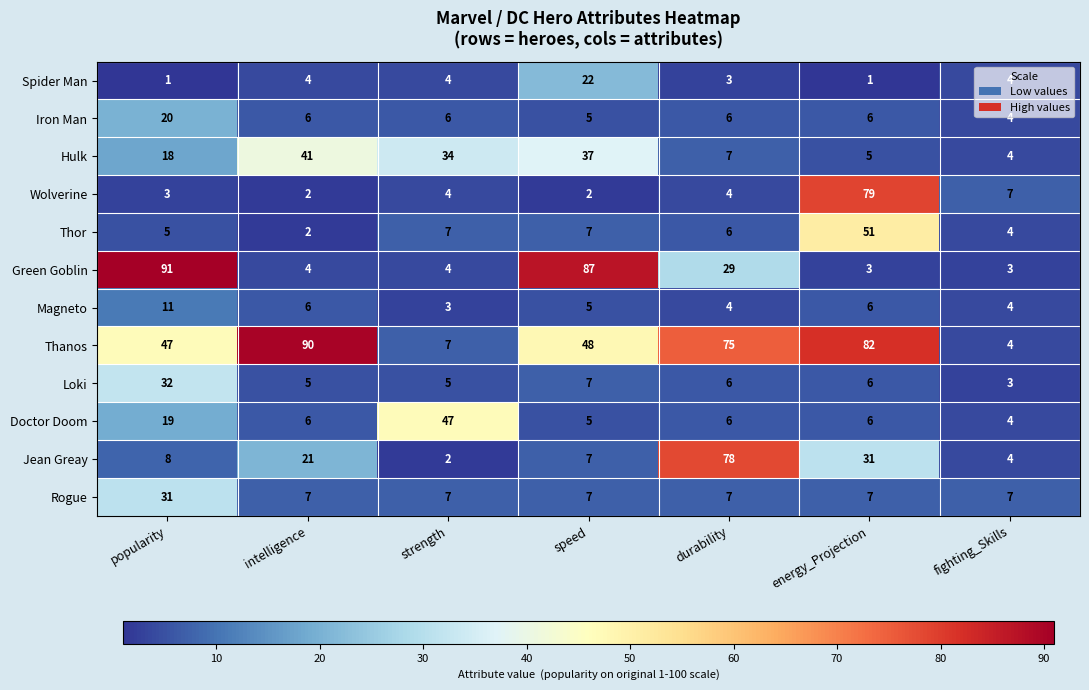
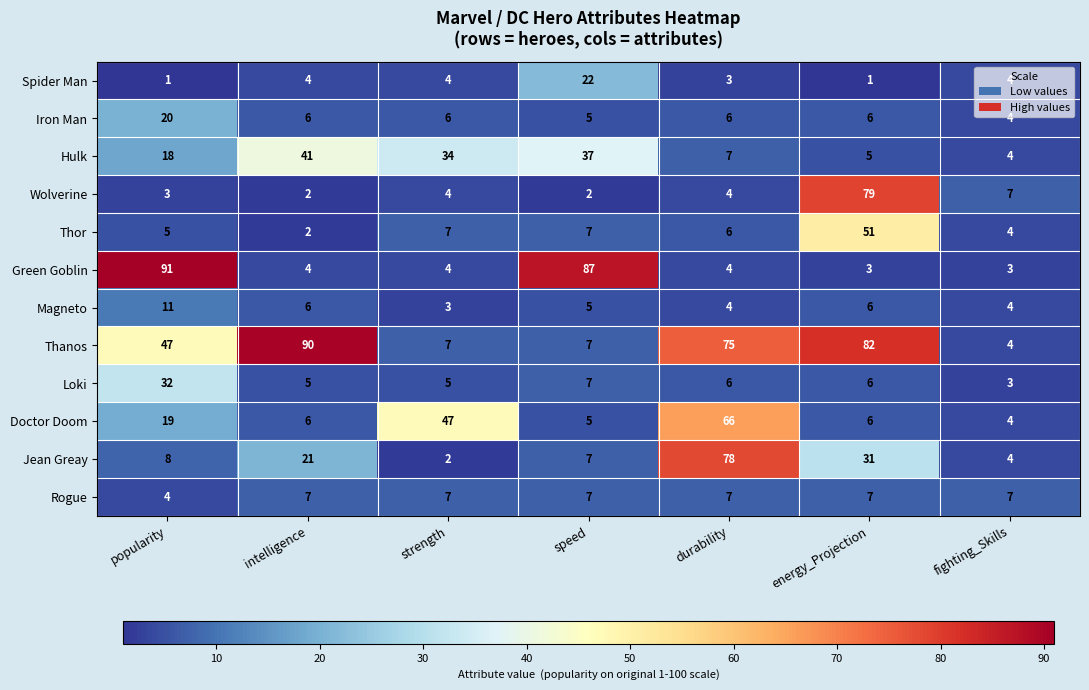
  {
    "Spider Man": {
      "popularity": 1,
      "intelligence": 4,
      "strength": 4,
      "speed": 22,
      "durability": 3,
      "energy_Projection": 1
    },
    "Iron Man": {
      "popularity": 20,
      "intelligence": 6,
      "strength": 6,
      "speed": 5,
      "durability": 6,
      "energy_Projection": 6
    },
    "Hulk": {
      "popularity": 18,
      "intelligence": 41,
      "strength": 34,
      "speed": 37,
      "durability": 7,
      "energy_Projection": 5,
      "fighting_Skills": 4
    },
    "Wolverine": {
      "popularity": 3,
      "intelligence": 2,
      "strength": 4,
      "speed": 2,
      "durability": 4,
      "energy_Projection": 79,
      "fighting_Skills": 7
    },
    "Thor": {
      "popularity": 5,
      "intelligence": 2,
      "strength": 7,
      "speed": 7,
      "durability": 6,
      "energy_Projection": 51,
      "fighting_Skills": 4
    },
    "Green Goblin": {
      "popularity": 91,
      "intelligence": 4,
      "strength": 4,
      "speed": 87,
-     "durability": 29,
+     "durability": 4,
      "energy_Projection": 3,
      "fighting_Skills": 3
    },
    "Magneto": {
      "popularity": 11,
      "intelligence": 6,
      "strength": 3,
      "speed": 5,
      "durability": 4,
      "energy_Projection": 6,
      "fighting_Skills": 4
    },
    "Thanos": {
      "popularity": 47,
      "intelligence": 90,
      "strength": 7,
-     "speed": 48,
+     "speed": 7,
      "durability": 75,
      "energy_Projection": 82,
      "fighting_Skills": 4
    },
    "Loki": {
      "popularity": 32,
      "intelligence": 5,
      "strength": 5,
      "speed": 7,
      "durability": 6,
      "energy_Projection": 6,
      "fighting_Skills": 3
    },
    "Doctor Doom": {
      "popularity": 19,
      "intelligence": 6,
      "strength": 47,
      "speed": 5,
-     "durability": 6,
+     "durability": 66,
      "energy_Projection": 6,
      "fighting_Skills": 4
    },
    "Jean Greay": {
      "popularity": 8,
      "intelligence": 21,
      "strength": 2,
      "speed": 7,
      "durability": 78,
      "energy_Projection": 31,
      "fighting_Skills": 4
    },
    "Rogue": {
-     "popularity": 31,
+     "popularity": 4,
      "intelligence": 7,
      "strength": 7,
      "speed": 7,
      "durability": 7,
      "energy_Projection": 7,
      "fighting_Skills": 7
    }
  }
